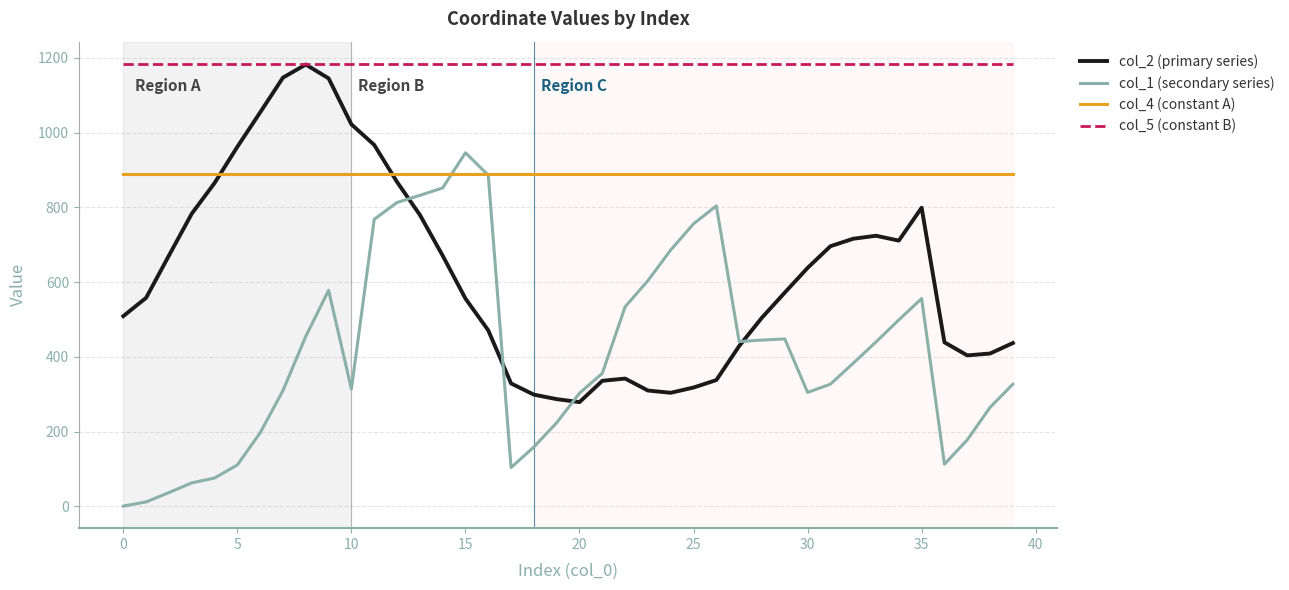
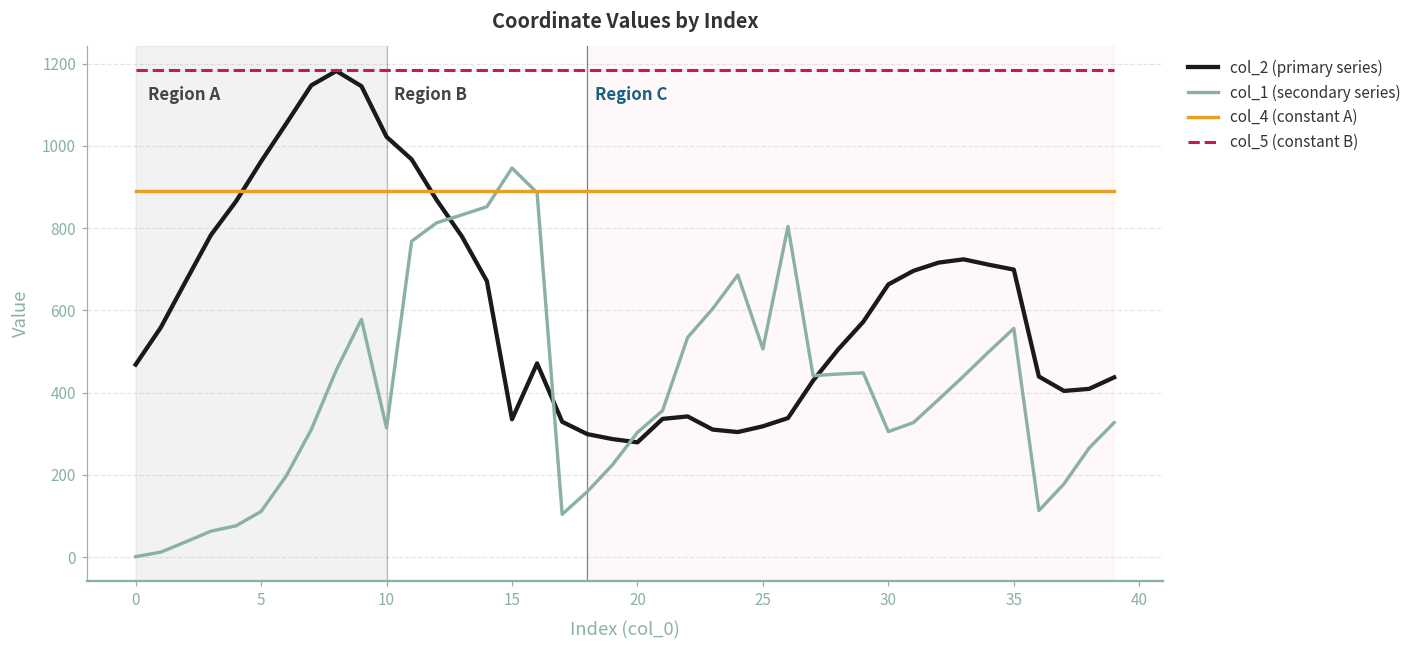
  {
    "col_2 (primary series)": {
-     "0": 510,
+     "0": 470,
      "5": 960,
      "10": 1020,
-     "15": 560,
+     "15": 340,
      "20": 280,
      "25": 320,
-     "30": 640,
-     "35": 800
+     "30": 660,
+     "35": 700
    },
    "col_1 (secondary series)": {
      "0": 0,
      "5": 110,
      "10": 310,
      "15": 950,
      "20": 300,
-     "25": 760,
+     "25": 510,
      "30": 310,
      "35": 560
    },
    "col_4 (constant A)": {
      "0": 890,
      "5": 890,
      "10": 890,
      "15": 890,
      "20": 890,
      "25": 890,
      "30": 890,
      "35": 890
    },
    "col_5 (constant B)": {
      "0": 1180,
      "5": 1180,
      "10": 1180,
      "15": 1180,
      "20": 1180,
      "25": 1180,
      "30": 1180,
      "35": 1180
    }
  }
